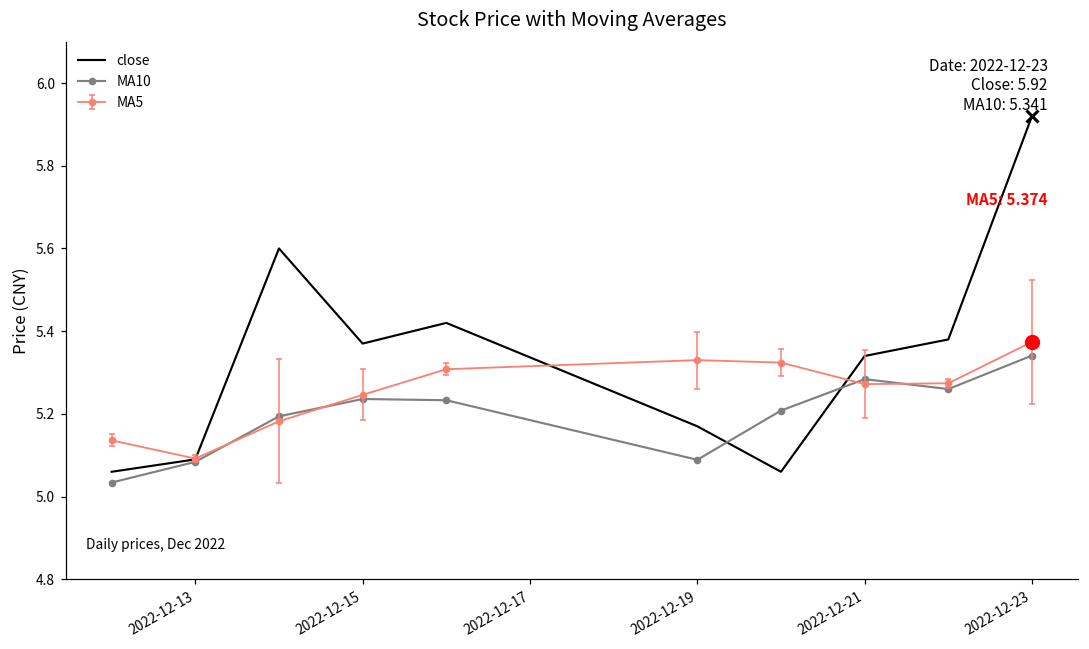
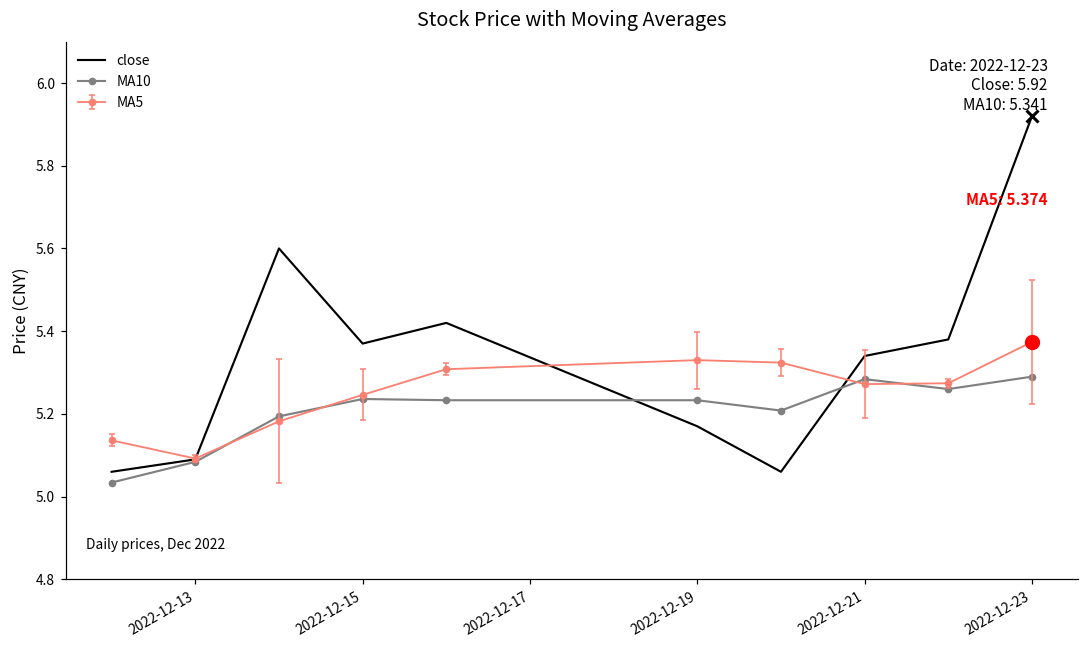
  {
    "MA10": {
      "2022-12-15": 5.24,
-     "2022-12-19": 5.09,
+     "2022-12-19": 5.23,
      "2022-12-21": 5.28,
-     "2022-12-23": 5.34
+     "2022-12-23": 5.29
    }
  }
